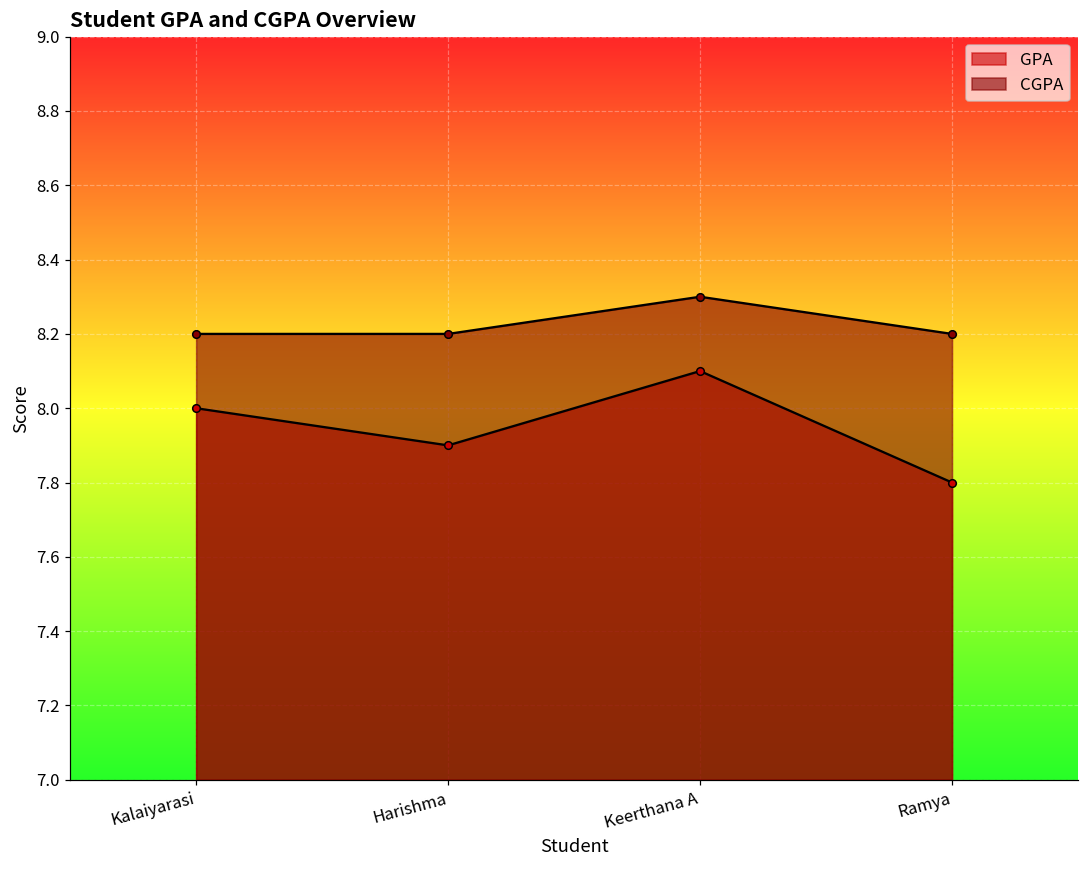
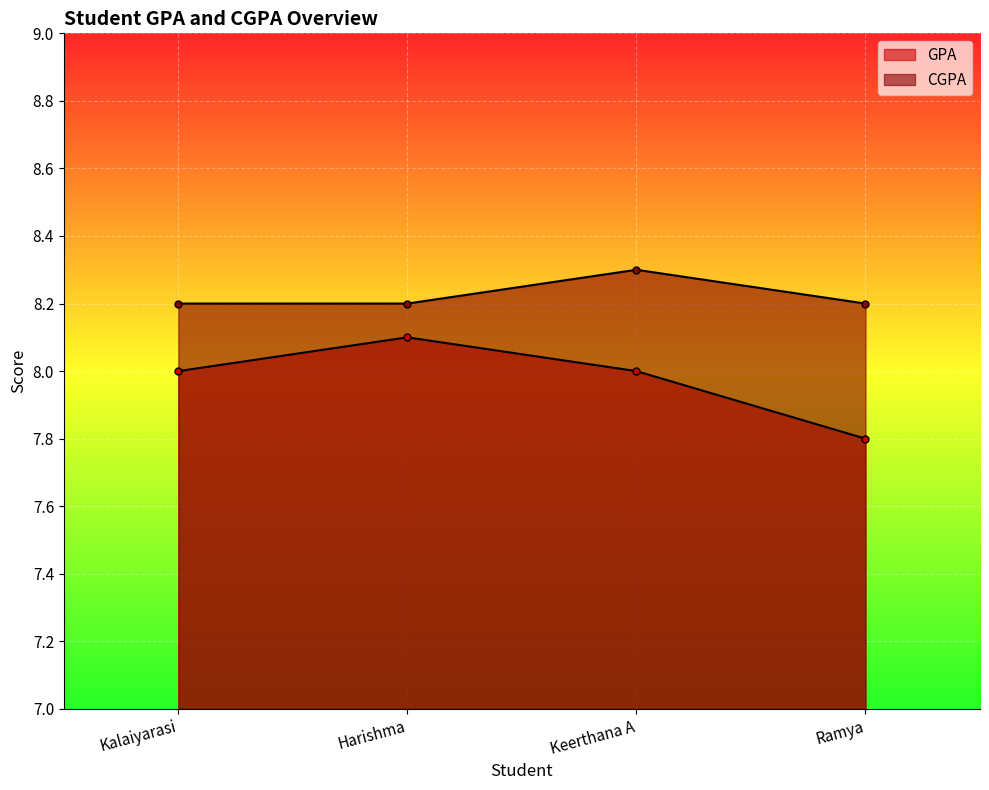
  {
    "GPA": {
      "Kalaiyarasi": 8.0,
-     "Harishma": 7.9,
-     "Keerthana A": 8.1,
+     "Harishma": 8.1,
+     "Keerthana A": 8.0,
      "Ramya": 7.8
    },
    "CGPA": {
      "Kalaiyarasi": 8.2,
      "Harishma": 8.2,
      "Keerthana A": 8.3,
      "Ramya": 8.2
    }
  }
